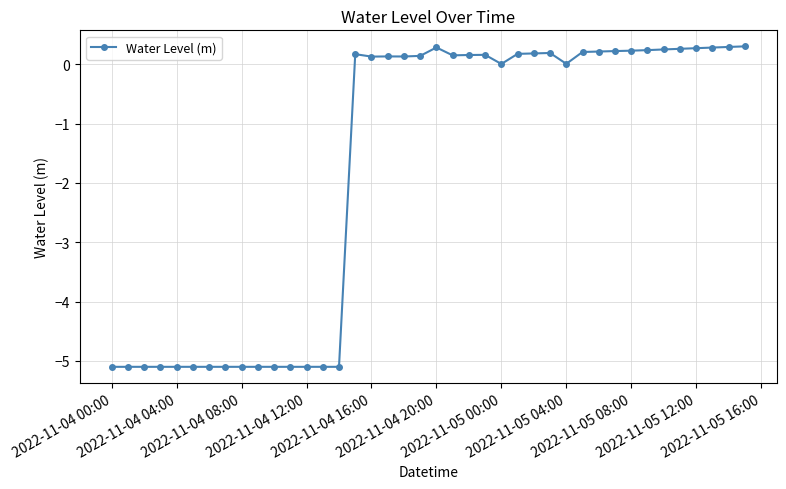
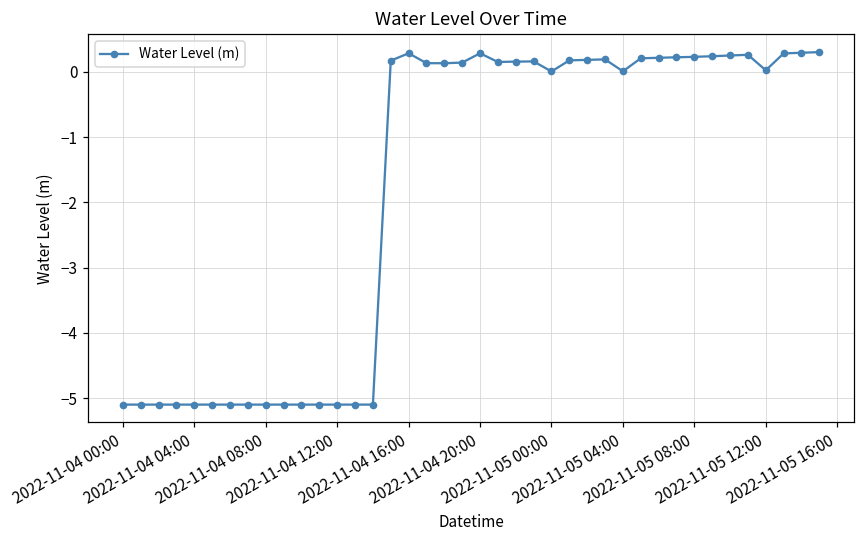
  {
    "2022-11-04 00:00": -5.1,
    "2022-11-04 04:00": -5.1,
    "2022-11-04 08:00": -5.1,
    "2022-11-04 12:00": -5.1,
-   "2022-11-04 16:00": 0.1,
+   "2022-11-04 16:00": 0.3,
    "2022-11-04 20:00": 0.3,
    "2022-11-05 00:00": 0.0,
    "2022-11-05 04:00": 0.0,
    "2022-11-05 08:00": 0.2,
-   "2022-11-05 12:00": 0.3
+   "2022-11-05 12:00": 0.0
  }
